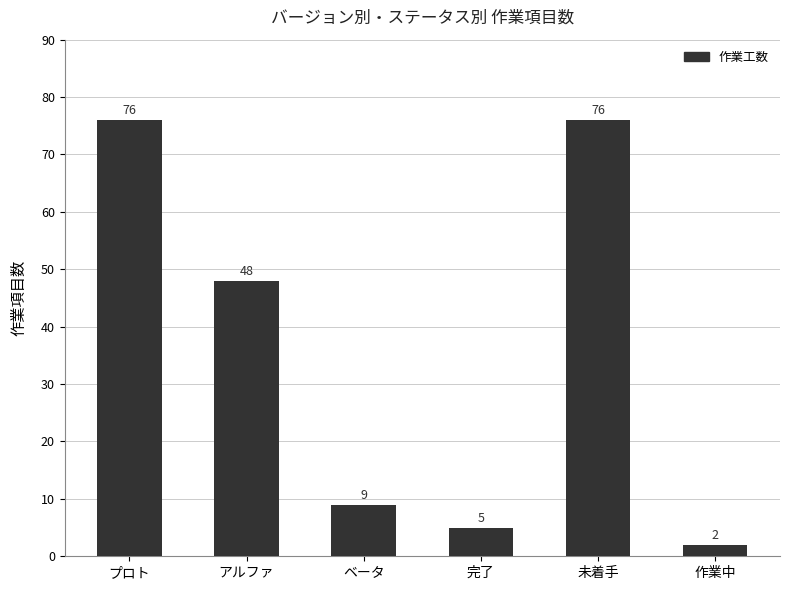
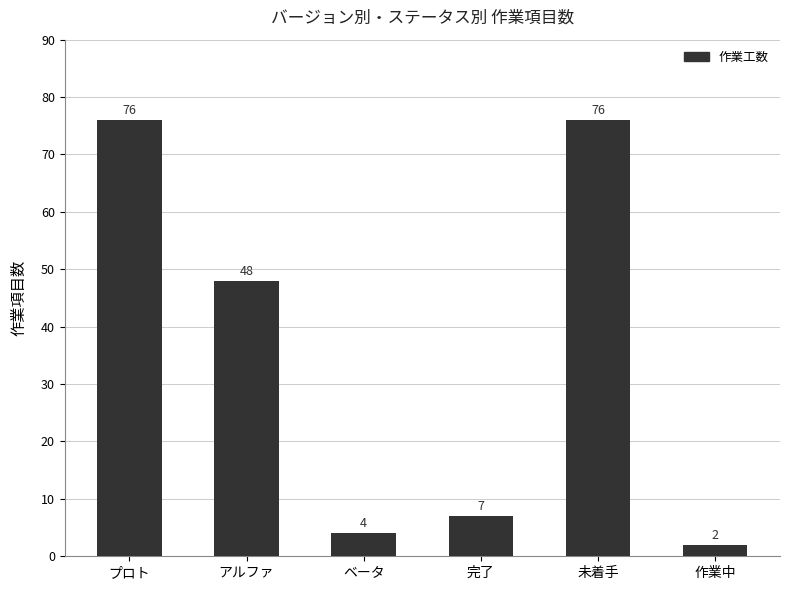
  {
    "プロト": 76,
    "アルファ": 48,
-   "ベータ": 9,
-   "完了": 5,
+   "ベータ": 4,
+   "完了": 7,
    "未着手": 76,
    "作業中": 2
  }
